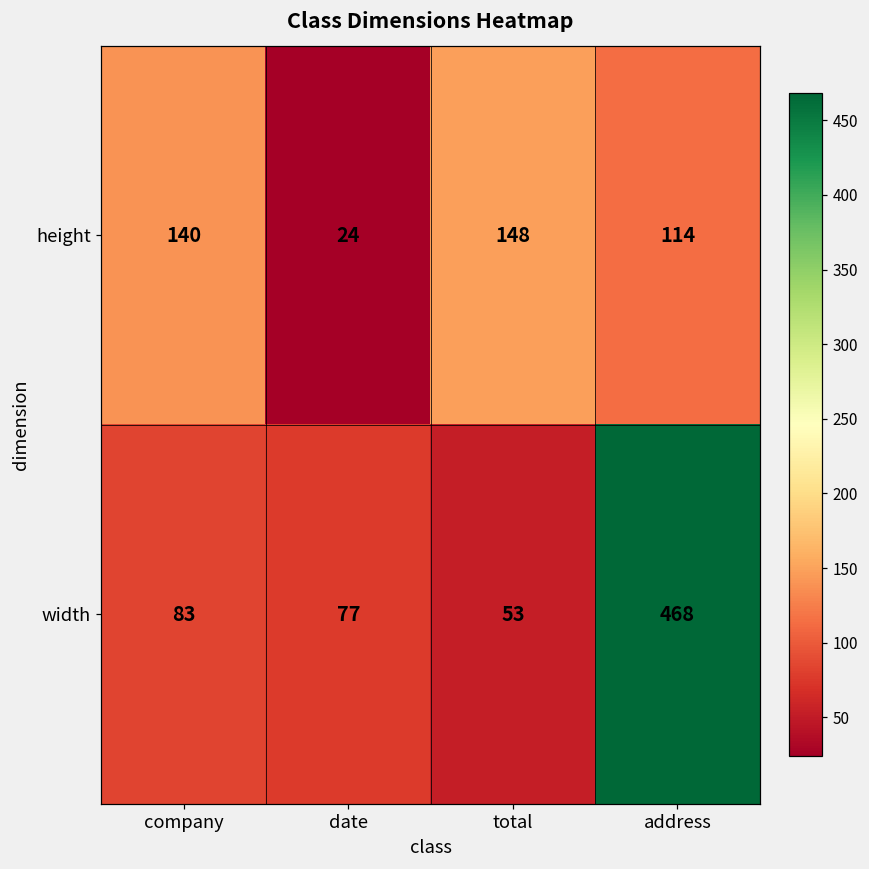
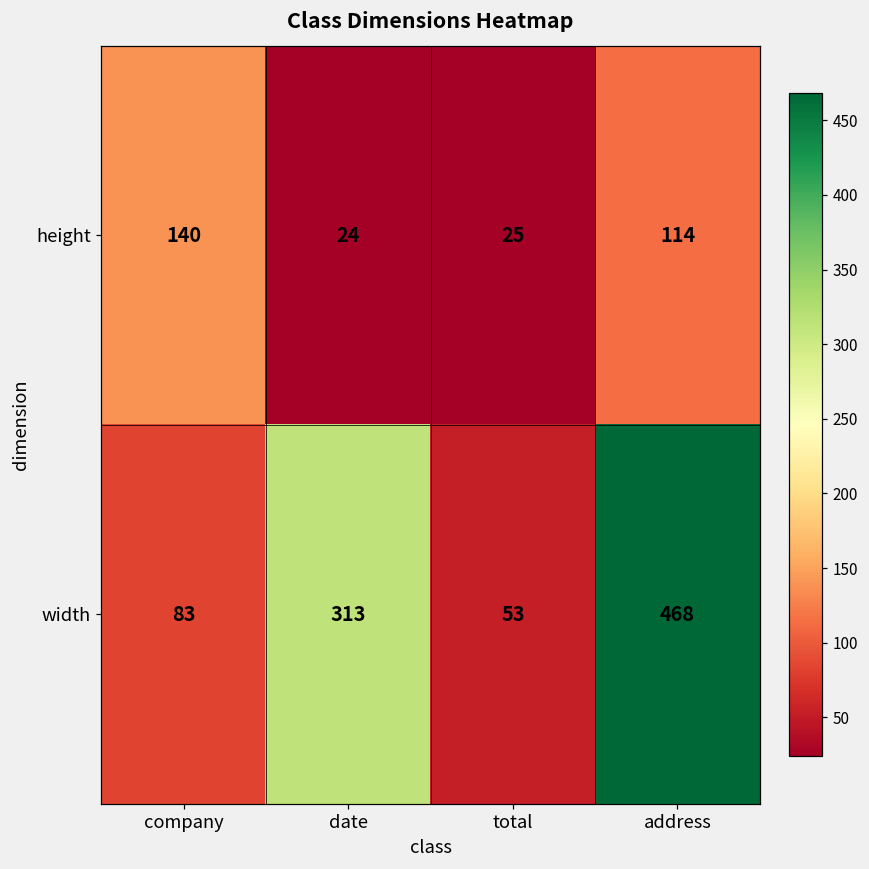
  {
    "height": {
      "company": 140,
      "date": 24,
-     "total": 148,
+     "total": 25,
      "address": 114
    },
    "width": {
      "company": 83,
-     "date": 77,
+     "date": 313,
      "total": 53,
      "address": 468
    }
  }
